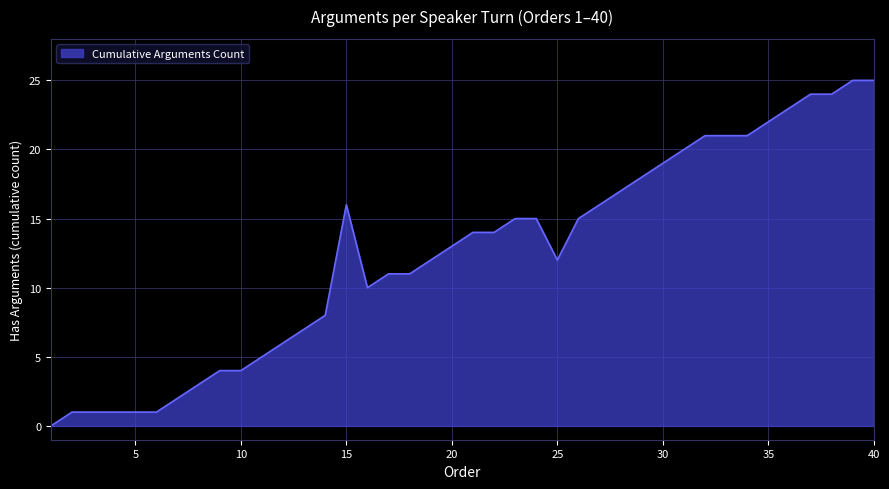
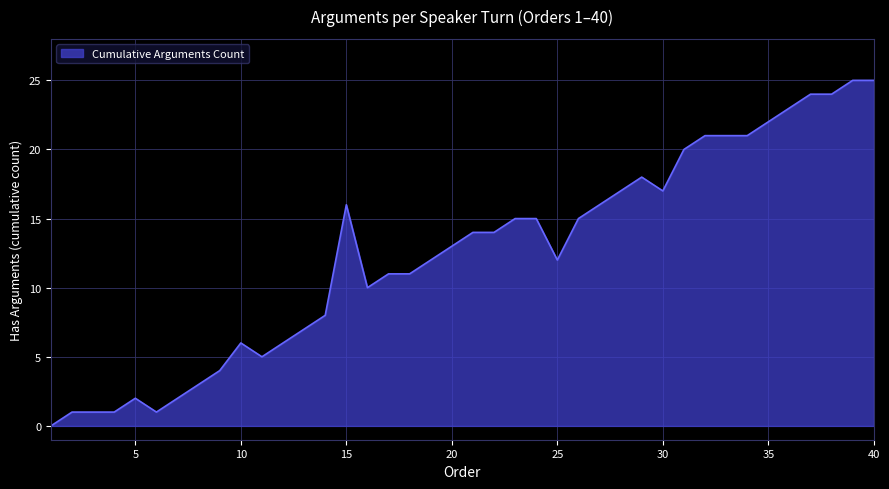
  {
-   "5": 1,
-   "10": 4,
+   "5": 2,
+   "10": 6,
    "15": 16,
    "20": 13,
    "25": 12,
-   "30": 19,
+   "30": 17,
    "35": 22,
    "40": 25
  }
